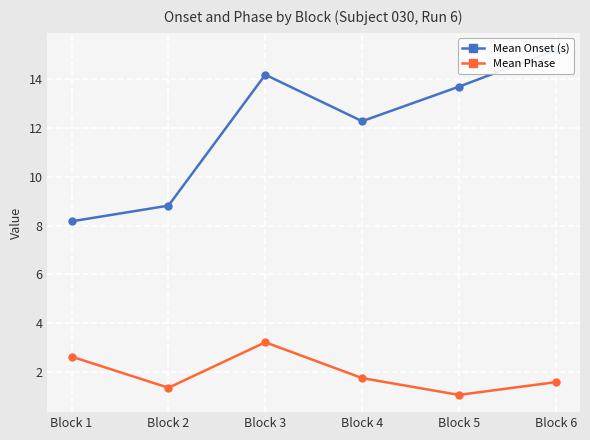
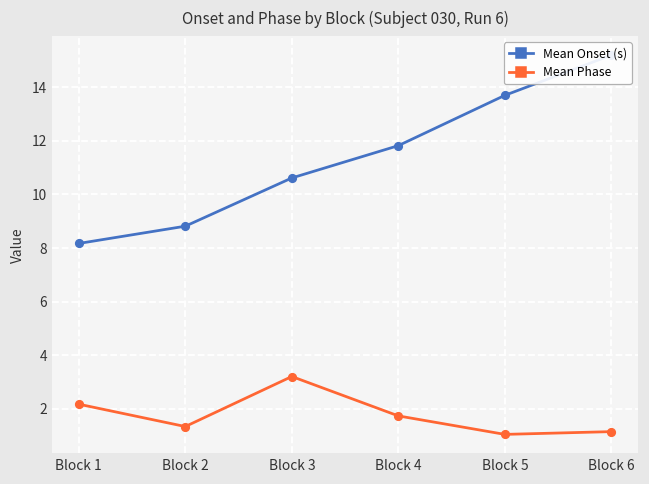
  {
    "Mean Onset (s)": {
      "Block 1": 8.2,
      "Block 2": 8.8,
-     "Block 3": 14.2,
-     "Block 4": 12.3,
+     "Block 3": 10.6,
+     "Block 4": 11.8,
      "Block 5": 13.7
    },
    "Mean Phase": {
-     "Block 1": 2.6,
+     "Block 1": 2.2,
      "Block 2": 1.3,
      "Block 3": 3.2,
      "Block 4": 1.7,
      "Block 5": 1.0,
-     "Block 6": 1.6
+     "Block 6": 1.2
    }
  }
